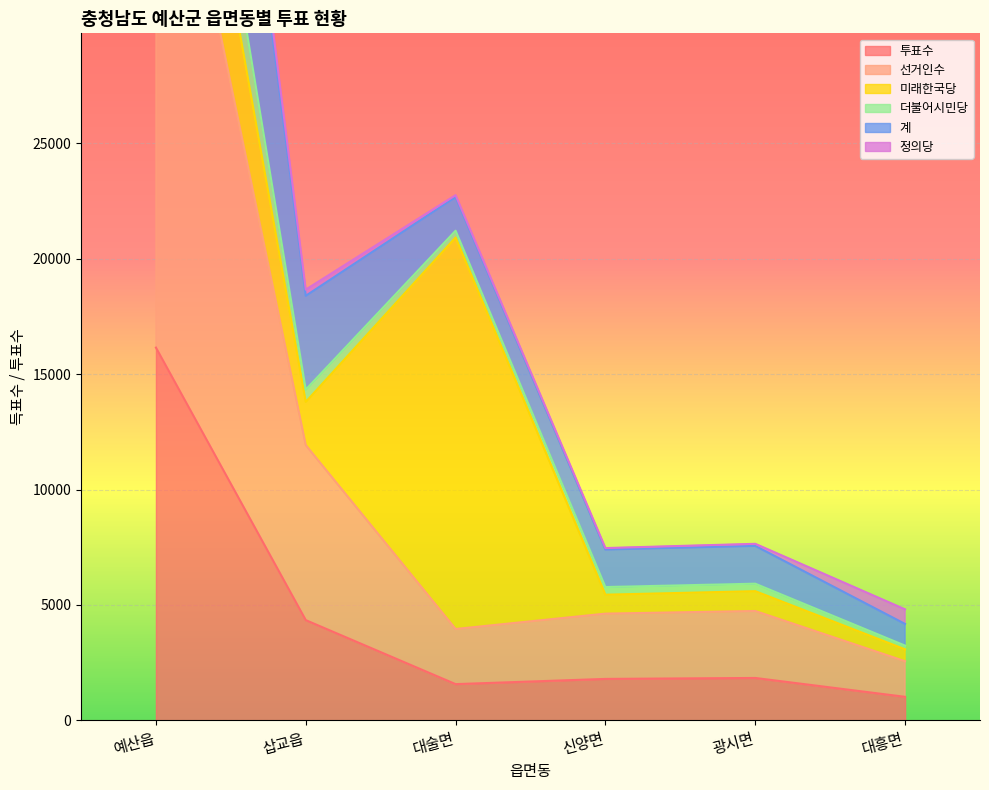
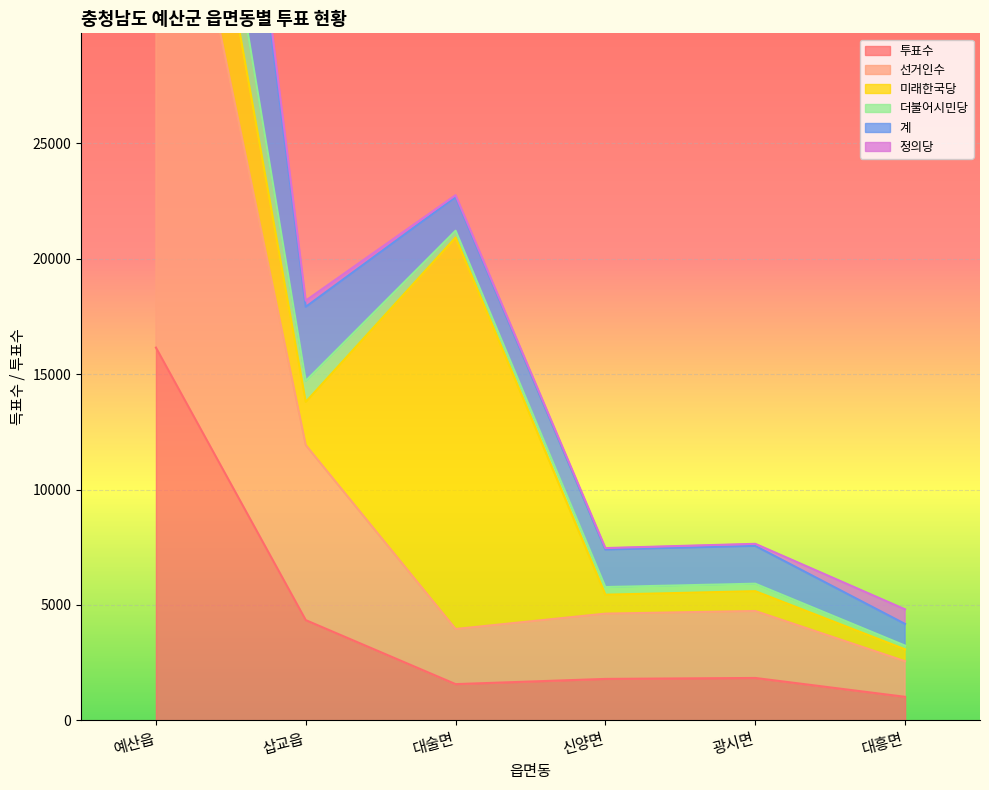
  {
    "미래한국당": {
      "삽교읍": 1900,
      "대술면": 17000,
      "신양면": 800,
      "광시면": 900,
      "대흥면": 500
    },
    "더불어시민당": {
-     "삽교읍": 500,
+     "삽교읍": 900,
      "대술면": 300,
      "신양면": 300,
      "광시면": 300,
      "대흥면": 200
    },
    "계": {
-     "삽교읍": 4100,
+     "삽교읍": 3200,
      "대흥면": 900
    },
    "정의당": {
      "삽교읍": 300,
      "대흥면": 600
    }
  }
